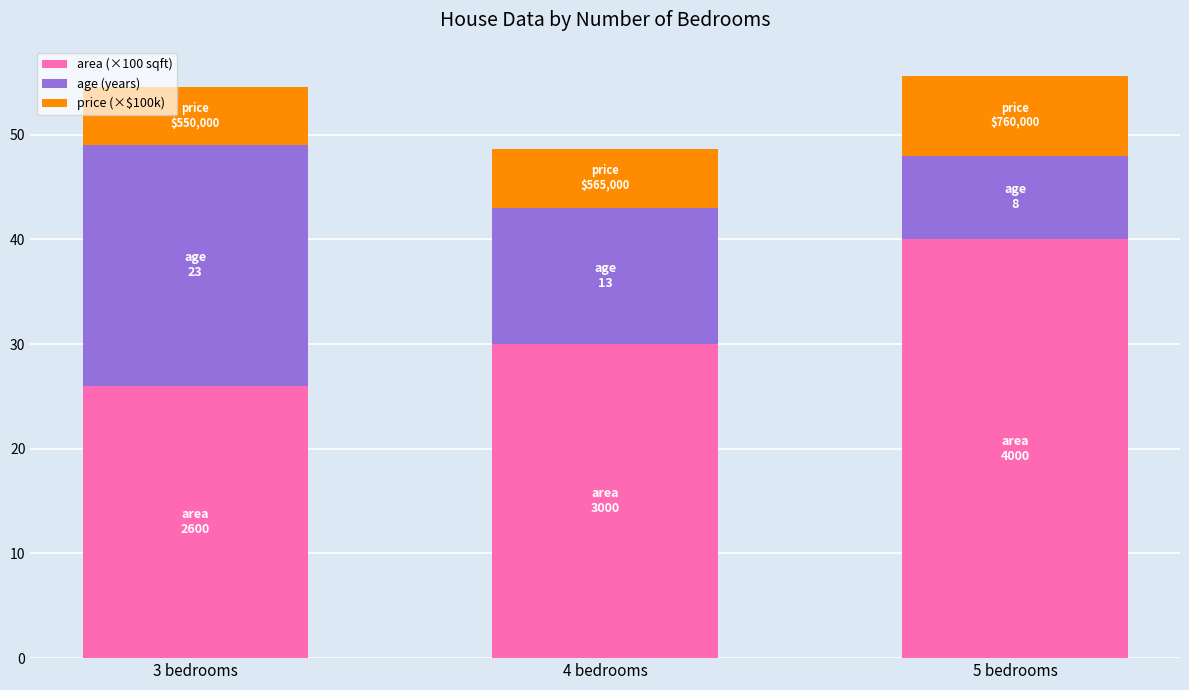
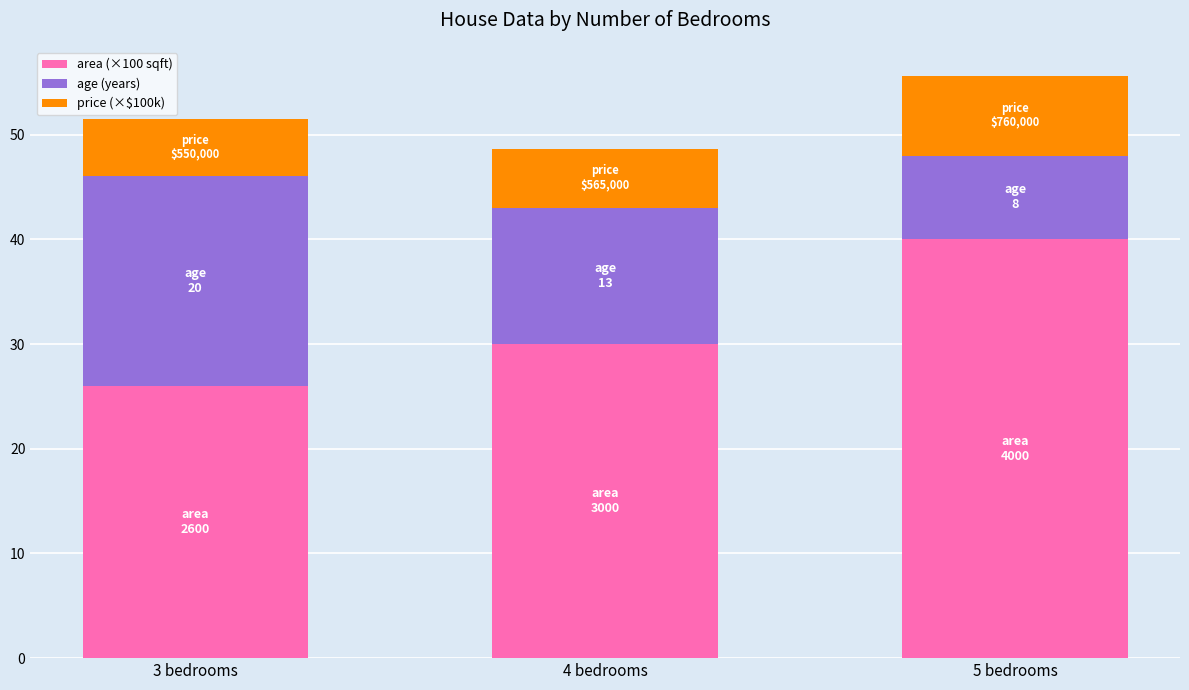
  {
    "age (years)": {
-     "3 bedrooms": 23,
+     "3 bedrooms": 20,
      "4 bedrooms": 13,
      "5 bedrooms": 8
    }
  }
